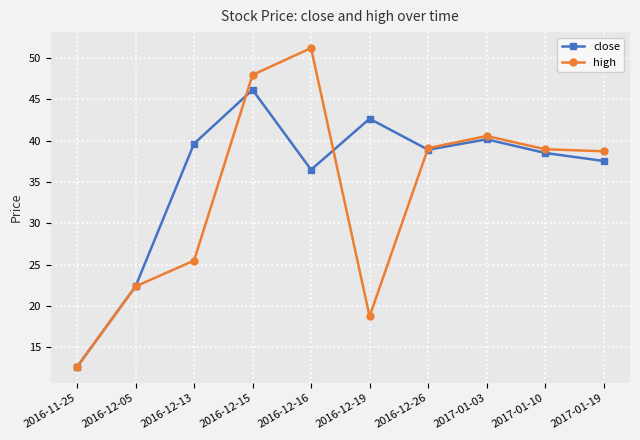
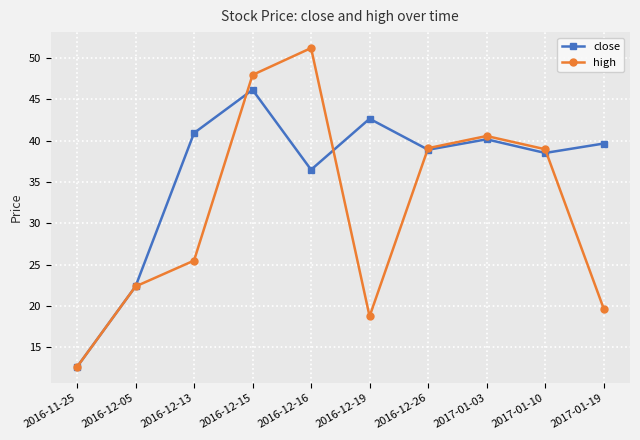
  {
    "close": {
-     "2016-12-13": 40,
+     "2016-12-13": 41,
      "2016-12-15": 46,
      "2016-12-16": 36,
      "2016-12-19": 43,
      "2017-01-03": 40,
      "2017-01-10": 39,
-     "2017-01-19": 38
+     "2017-01-19": 40
    },
    "high": {
      "2016-12-13": 26,
      "2016-12-15": 48,
      "2016-12-16": 51,
      "2016-12-19": 19,
      "2017-01-03": 41,
      "2017-01-10": 39,
-     "2017-01-19": 39
+     "2017-01-19": 20
    }
  }
